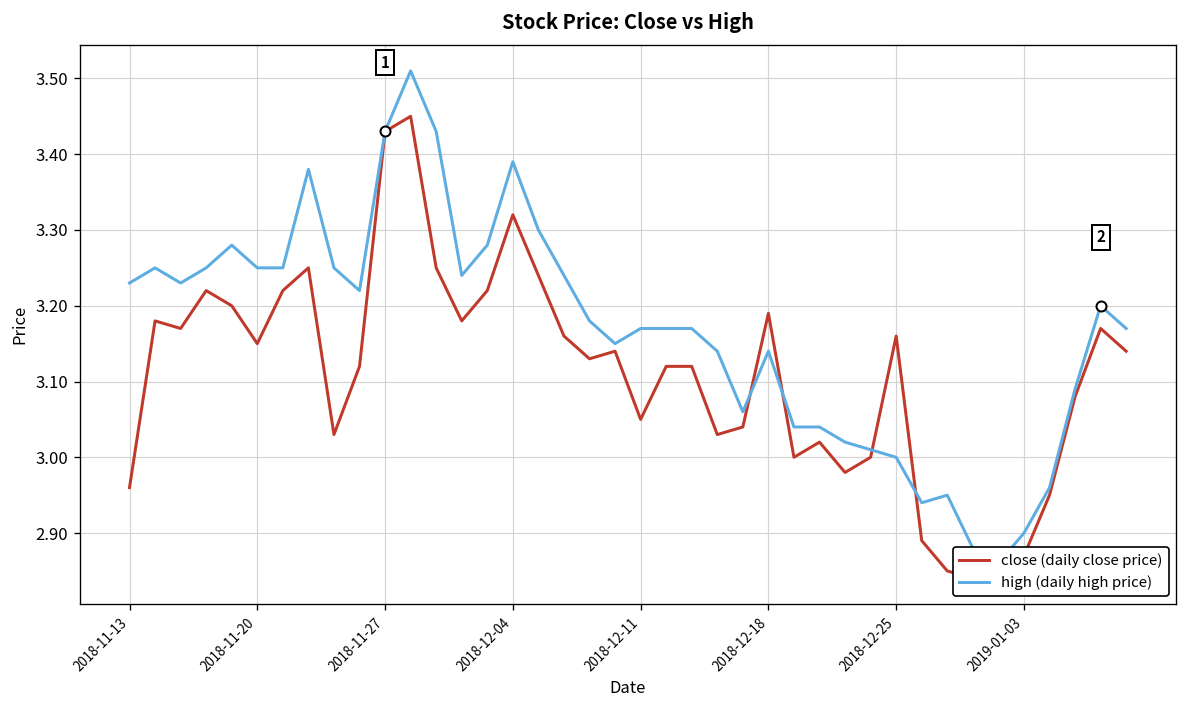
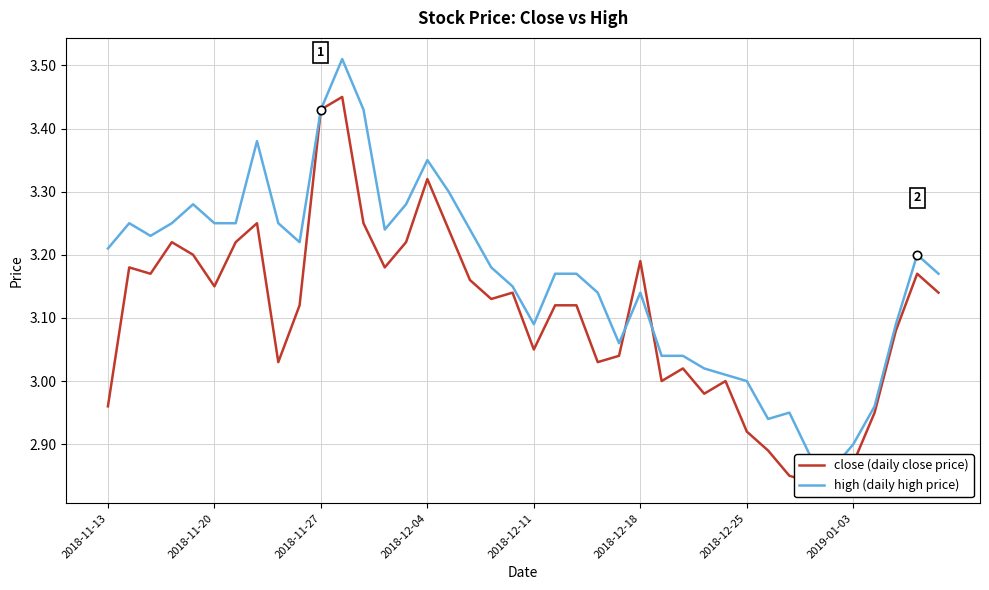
  {
    "close (daily close price)": {
      "2018-11-13": 2.96,
      "2018-11-20": 3.15,
      "2018-12-04": 3.32,
      "2018-12-11": 3.05,
      "2018-12-18": 3.19,
-     "2018-12-25": 3.16
+     "2018-12-25": 2.92
    },
    "high (daily high price)": {
-     "2018-11-13": 3.23,
+     "2018-11-13": 3.21,
      "2018-11-20": 3.25,
-     "2018-12-04": 3.39,
-     "2018-12-11": 3.17,
+     "2018-12-04": 3.35,
+     "2018-12-11": 3.09,
      "2018-12-18": 3.14,
      "2018-12-25": 3.00,
      "2019-01-03": 2.90
    }
  }
